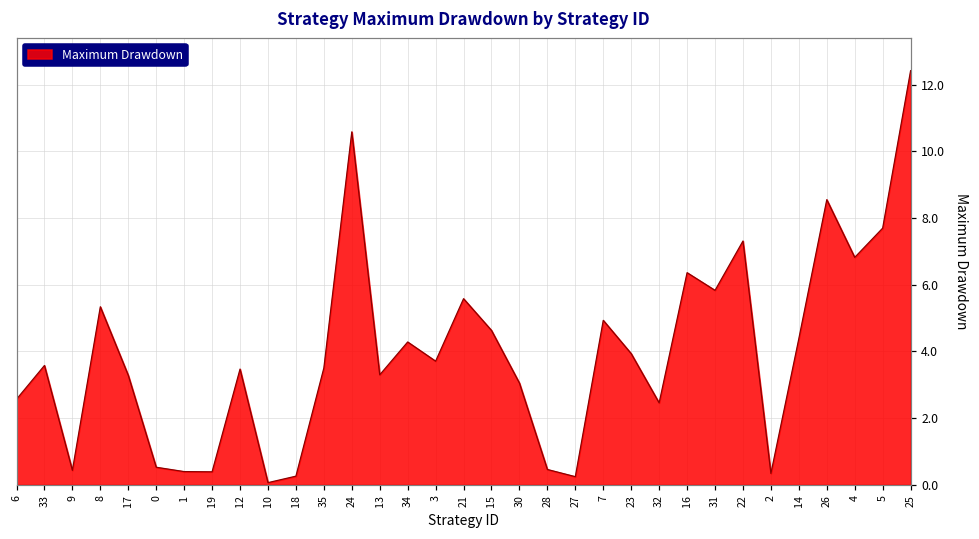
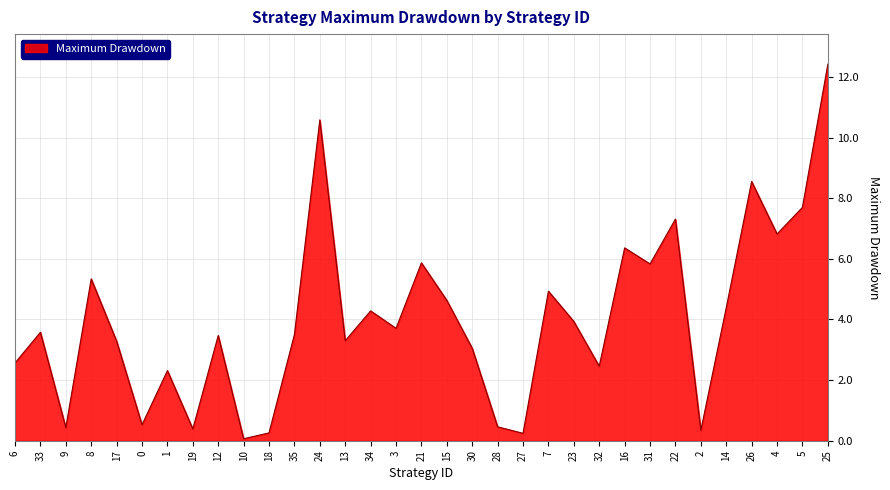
  {
    "6": 2.6,
    "33": 3.6,
    "9": 0.4,
    "8": 5.3,
    "17": 3.3,
    "0": 0.5,
-   "1": 0.4,
+   "1": 2.3,
    "19": 0.4,
    "12": 3.5,
    "10": 0.1,
    "18": 0.3,
    "35": 3.5,
    "24": 10.6,
    "13": 3.3,
    "34": 4.3,
    "3": 3.7,
-   "21": 5.6,
+   "21": 5.9,
    "15": 4.6,
    "30": 3.0,
    "28": 0.5,
    "27": 0.2,
    "7": 4.9,
    "23": 3.9,
    "32": 2.5,
    "16": 6.4,
    "31": 5.8,
    "22": 7.3,
    "2": 0.3,
    "14": 4.4,
    "26": 8.5,
    "4": 6.8,
    "5": 7.7,
    "25": 12.4
  }
